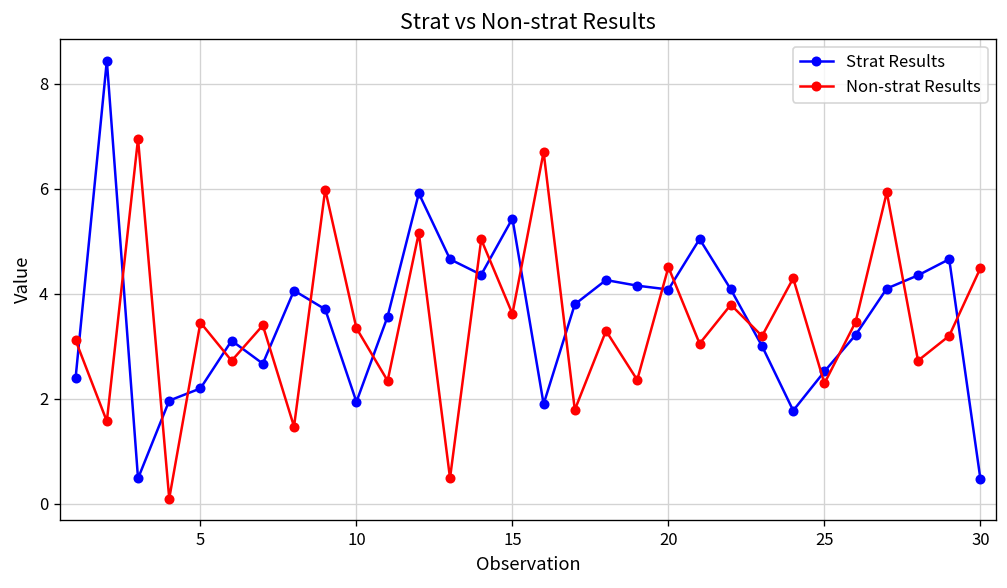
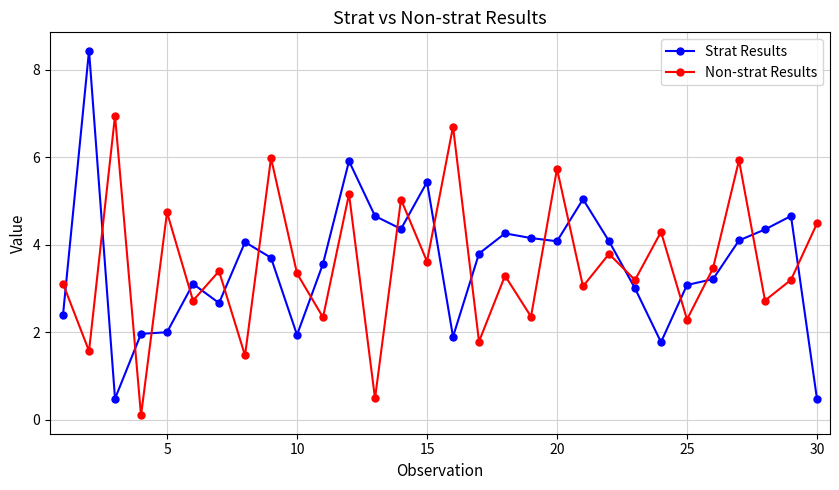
  {
    "Strat Results": {
-     "5": 2.2,
+     "5": 2.0,
      "10": 1.9,
      "15": 5.4,
      "20": 4.1,
-     "25": 2.5,
+     "25": 3.1,
      "30": 0.5
    },
    "Non-strat Results": {
-     "5": 3.5,
+     "5": 4.7,
      "10": 3.3,
      "15": 3.6,
-     "20": 4.5,
+     "20": 5.7,
      "25": 2.3,
      "30": 4.5
    }
  }
